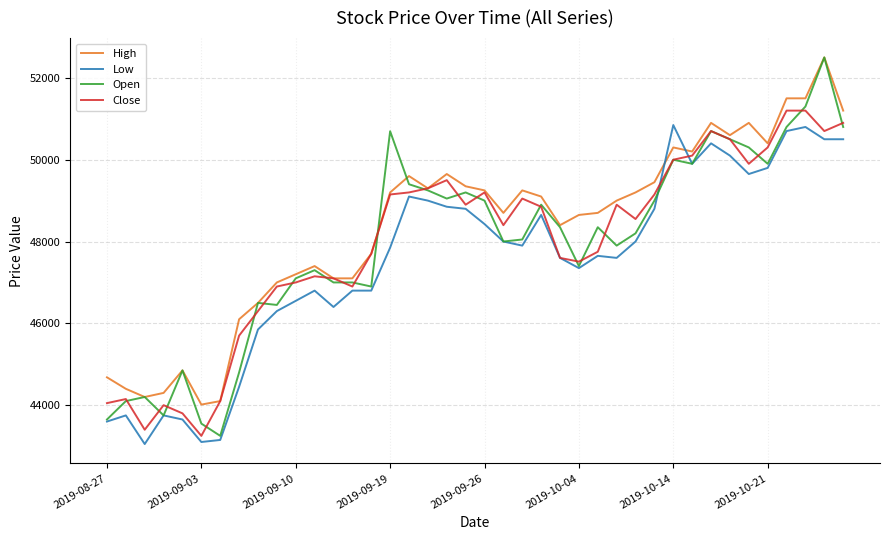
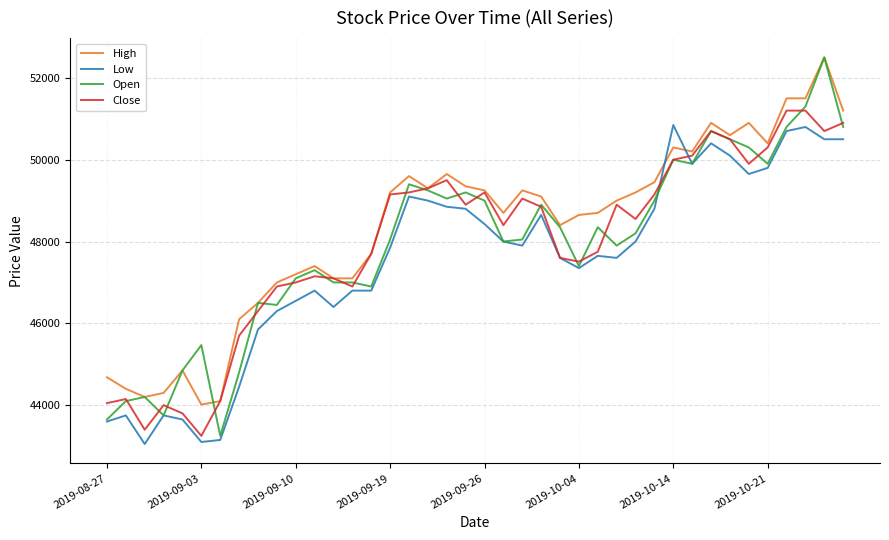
  {
    "High": {
      "2019-08-27": 44700,
      "2019-09-03": 44000,
      "2019-09-10": 47200,
      "2019-10-04": 48700,
      "2019-10-14": 50300,
      "2019-10-21": 50400
    },
    "Low": {
      "2019-09-03": 43100,
      "2019-09-10": 46600,
      "2019-09-19": 47900,
      "2019-09-26": 48400,
      "2019-10-14": 50800,
      "2019-10-21": 49800
    },
    "Open": {
-     "2019-09-03": 43600,
+     "2019-09-03": 45500,
      "2019-09-10": 47100,
-     "2019-09-19": 50700,
+     "2019-09-19": 48100,
      "2019-09-26": 49000,
      "2019-10-21": 49900
    },
    "Close": {
      "2019-08-27": 44100,
      "2019-09-03": 43300,
      "2019-09-10": 47000,
      "2019-10-04": 47500,
      "2019-10-21": 50300
    }
  }
